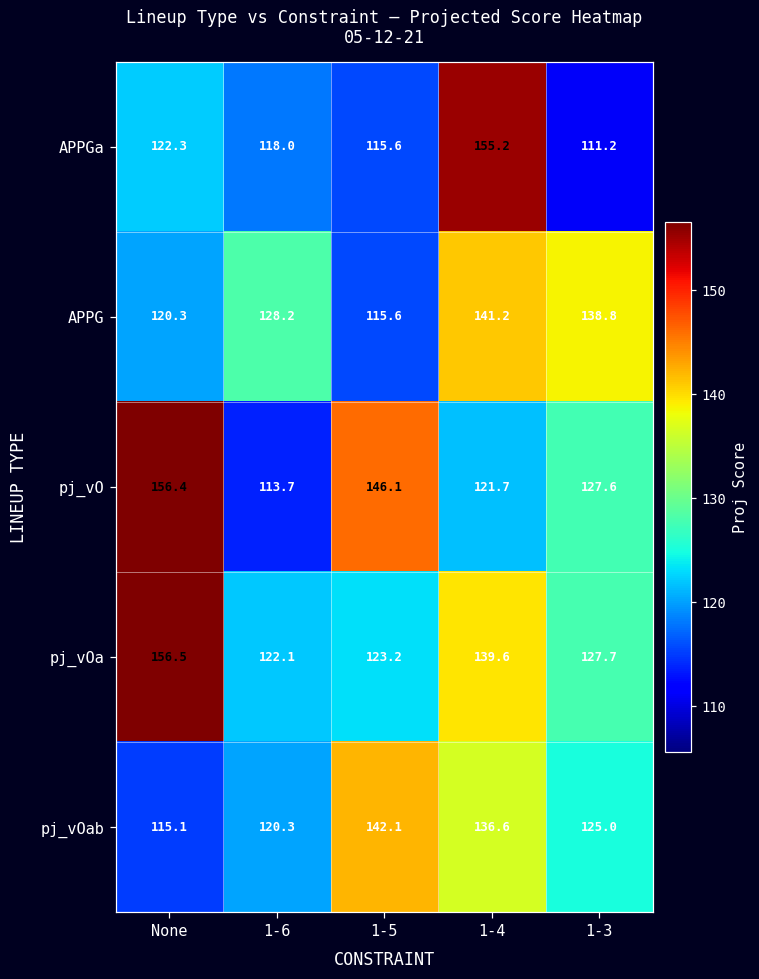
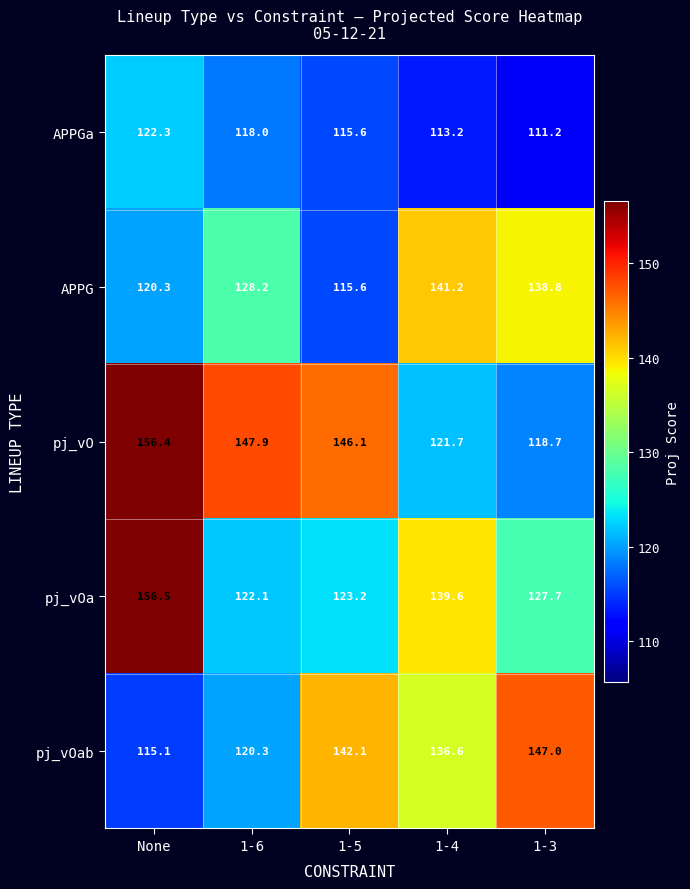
  {
    "APPGa": {
      "None": 122.3,
      "1-6": 118.0,
      "1-5": 115.6,
-     "1-4": 155.2,
+     "1-4": 113.2,
      "1-3": 111.2
    },
    "APPG": {
      "None": 120.3,
      "1-6": 128.2,
      "1-5": 115.6,
      "1-4": 141.2,
      "1-3": 138.8
    },
    "pj_vO": {
      "None": 156.4,
-     "1-6": 113.7,
+     "1-6": 147.9,
      "1-5": 146.1,
      "1-4": 121.7,
-     "1-3": 127.6
+     "1-3": 118.7
    },
    "pj_vOa": {
      "None": 156.5,
      "1-6": 122.1,
      "1-5": 123.2,
      "1-4": 139.6,
      "1-3": 127.7
    },
    "pj_vOab": {
      "None": 115.1,
      "1-6": 120.3,
      "1-5": 142.1,
      "1-4": 136.6,
-     "1-3": 125.0
+     "1-3": 147.0
    }
  }
